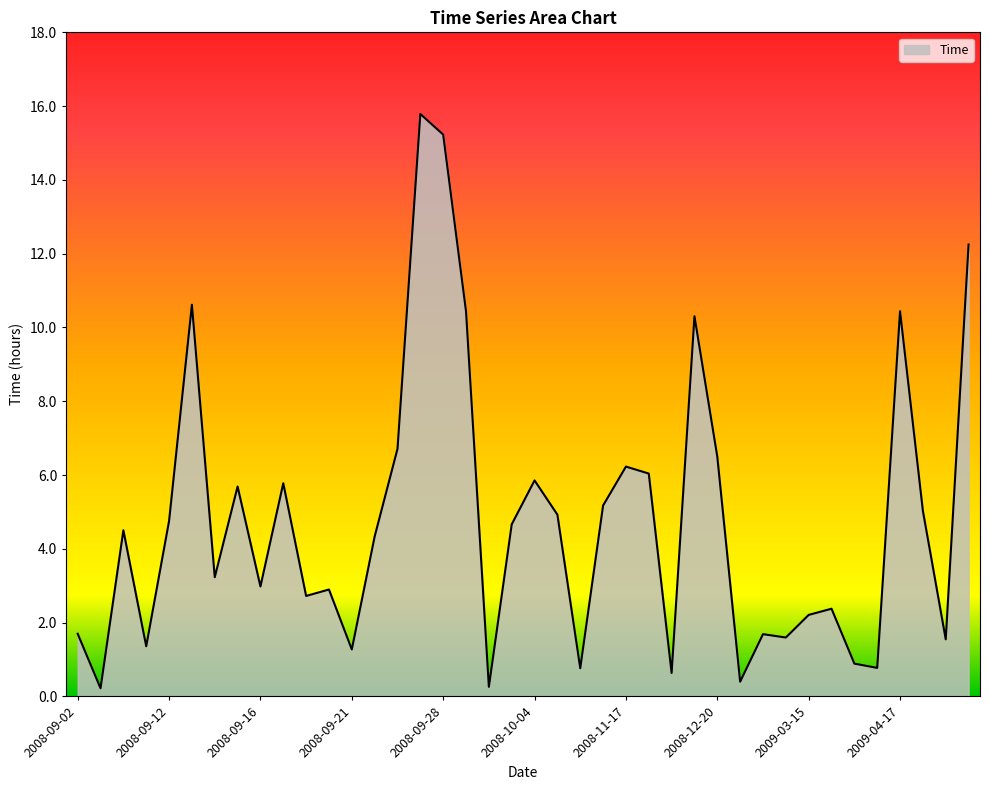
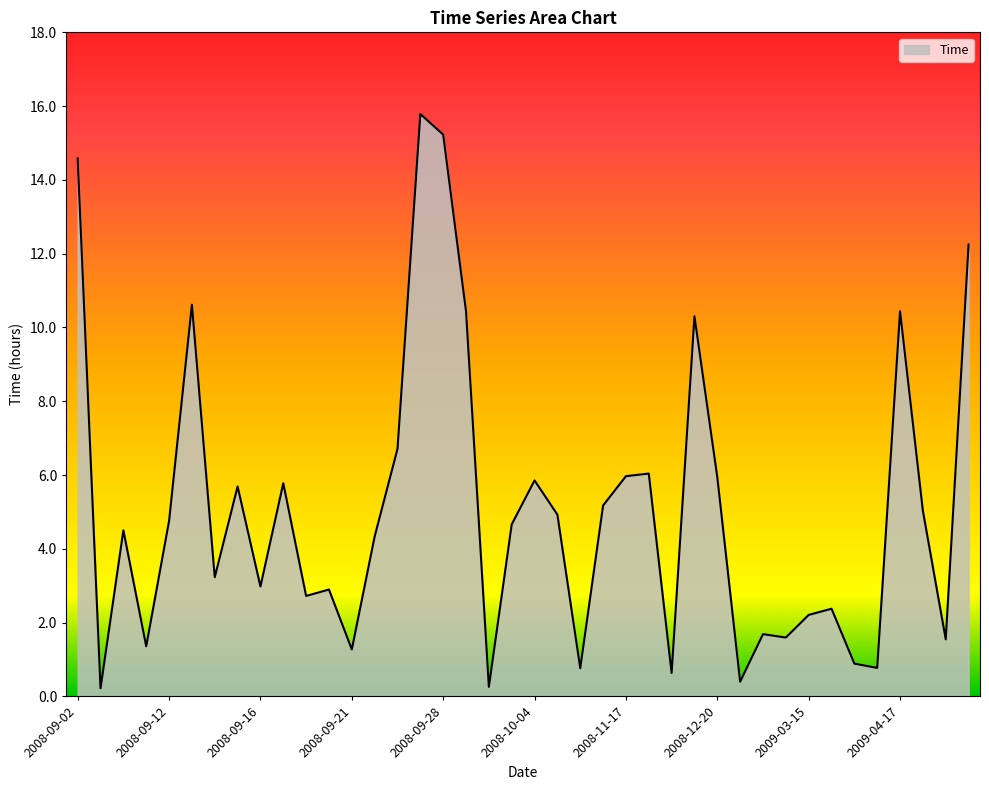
  {
-   "2008-09-02": 1.7,
+   "2008-09-02": 14.6,
    "2008-09-12": 4.8,
    "2008-09-16": 3.0,
    "2008-09-21": 1.3,
    "2008-09-28": 15.2,
    "2008-10-04": 5.9,
-   "2008-11-17": 6.2,
-   "2008-12-20": 6.5,
+   "2008-11-17": 6.0,
+   "2008-12-20": 5.9,
    "2009-03-15": 2.2,
    "2009-04-17": 10.4
  }
